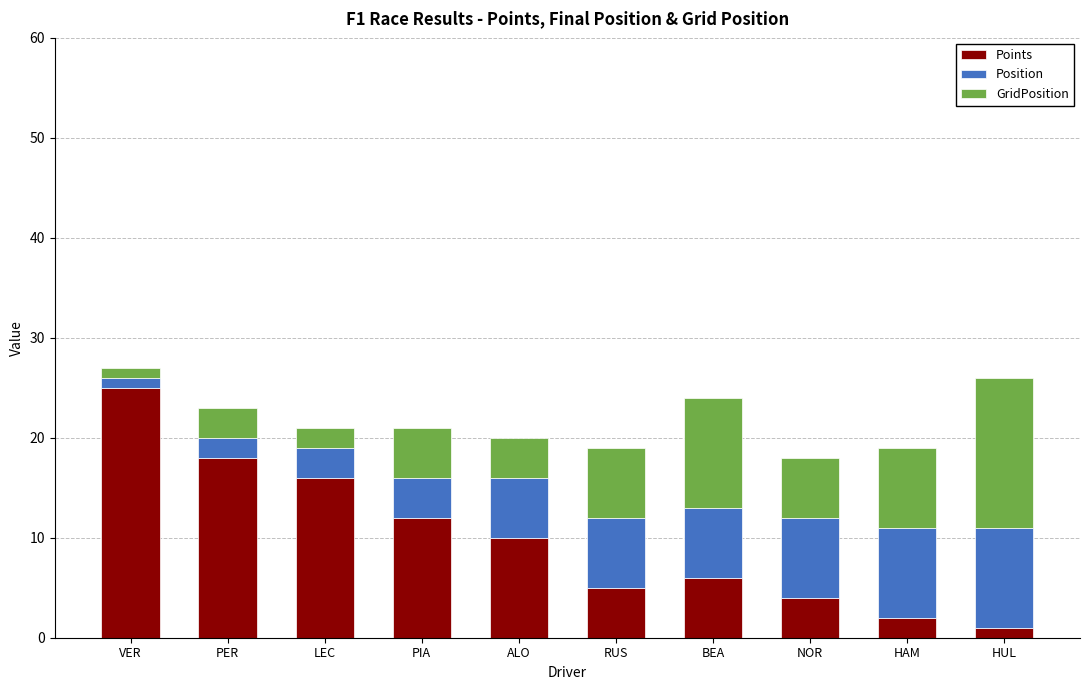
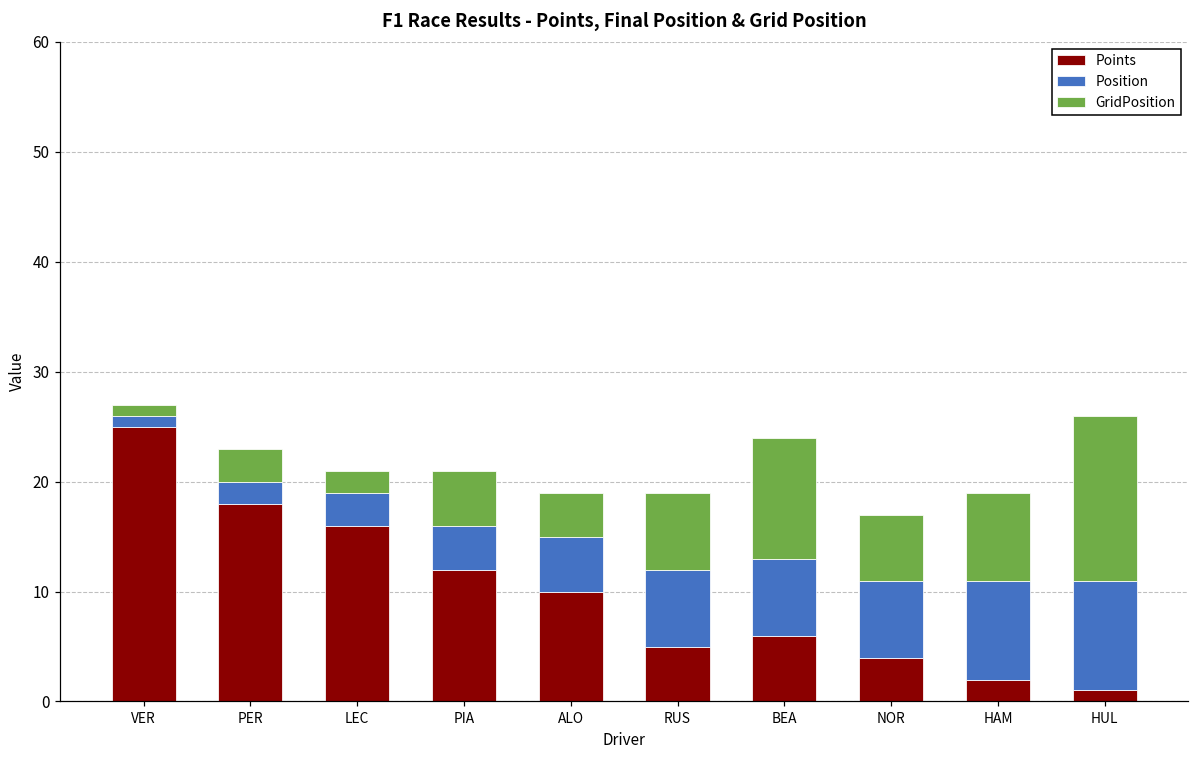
  {
    "Points": {
      "VER": 25,
      "PER": 18,
      "LEC": 16,
      "PIA": 12,
      "ALO": 10,
      "RUS": 5,
      "BEA": 6,
      "NOR": 4,
      "HAM": 2,
      "HUL": 1
    },
    "Position": {
      "VER": 1,
      "PER": 2,
      "LEC": 3,
      "PIA": 4,
-     "ALO": 6,
+     "ALO": 5,
      "RUS": 7,
      "BEA": 7,
-     "NOR": 8,
+     "NOR": 7,
      "HAM": 9,
      "HUL": 10
    },
    "GridPosition": {
      "VER": 1,
      "PER": 3,
      "LEC": 2,
      "PIA": 5,
      "ALO": 4,
      "RUS": 7,
      "BEA": 11,
      "NOR": 6,
      "HAM": 8,
      "HUL": 15
    }
  }
